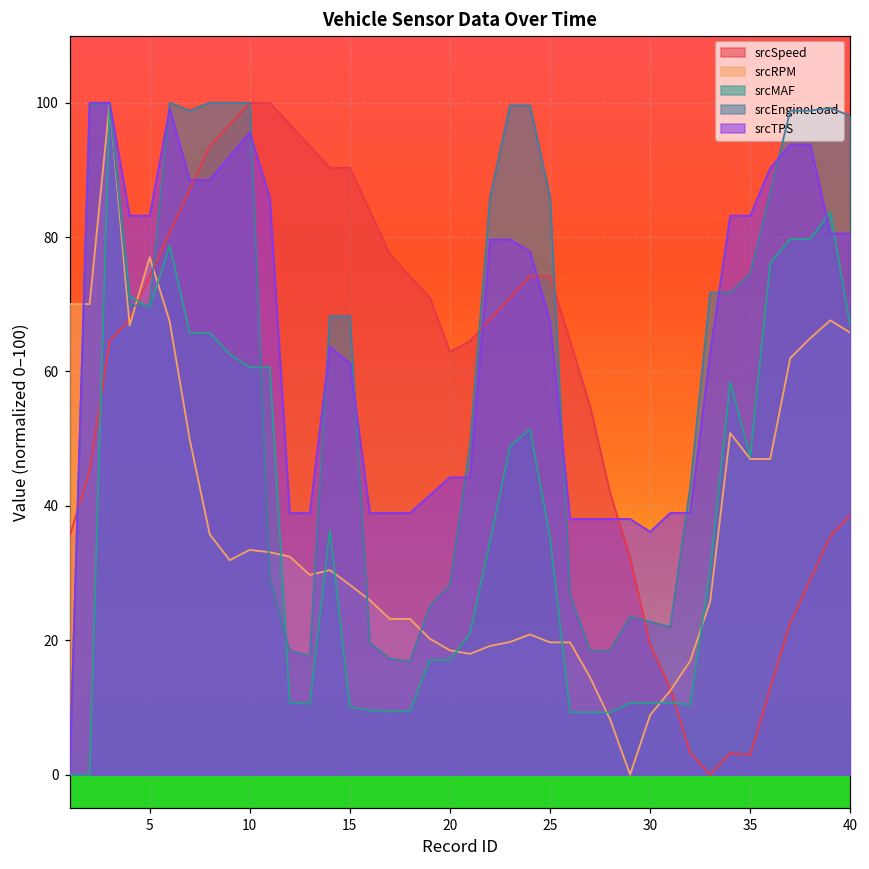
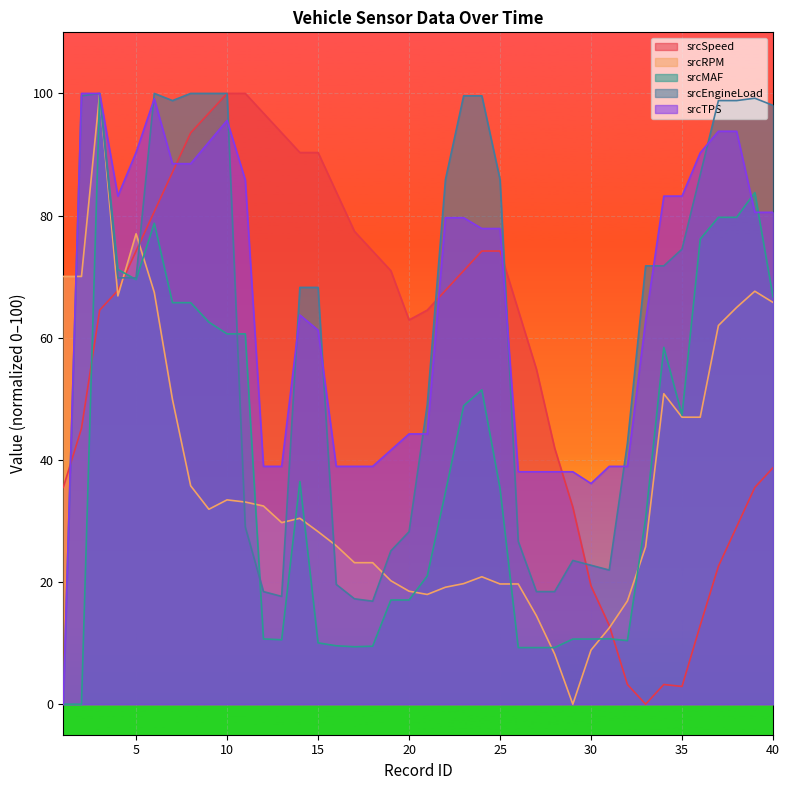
  {
    "srcSpeed": {
      "5": 74,
      "15": 90,
      "20": 63,
      "25": 74,
      "30": 19,
      "35": 3,
      "40": 39
    },
    "srcRPM": {
      "5": 77,
      "10": 33,
      "15": 28,
      "20": 18,
      "25": 20,
      "30": 9,
      "40": 66
    },
    "srcTPS": {
-     "5": 83,
+     "5": 90,
      "10": 96,
      "15": 61,
      "20": 44,
-     "25": 67,
+     "25": 78,
      "30": 36,
      "35": 83,
      "40": 81
    }
  }
